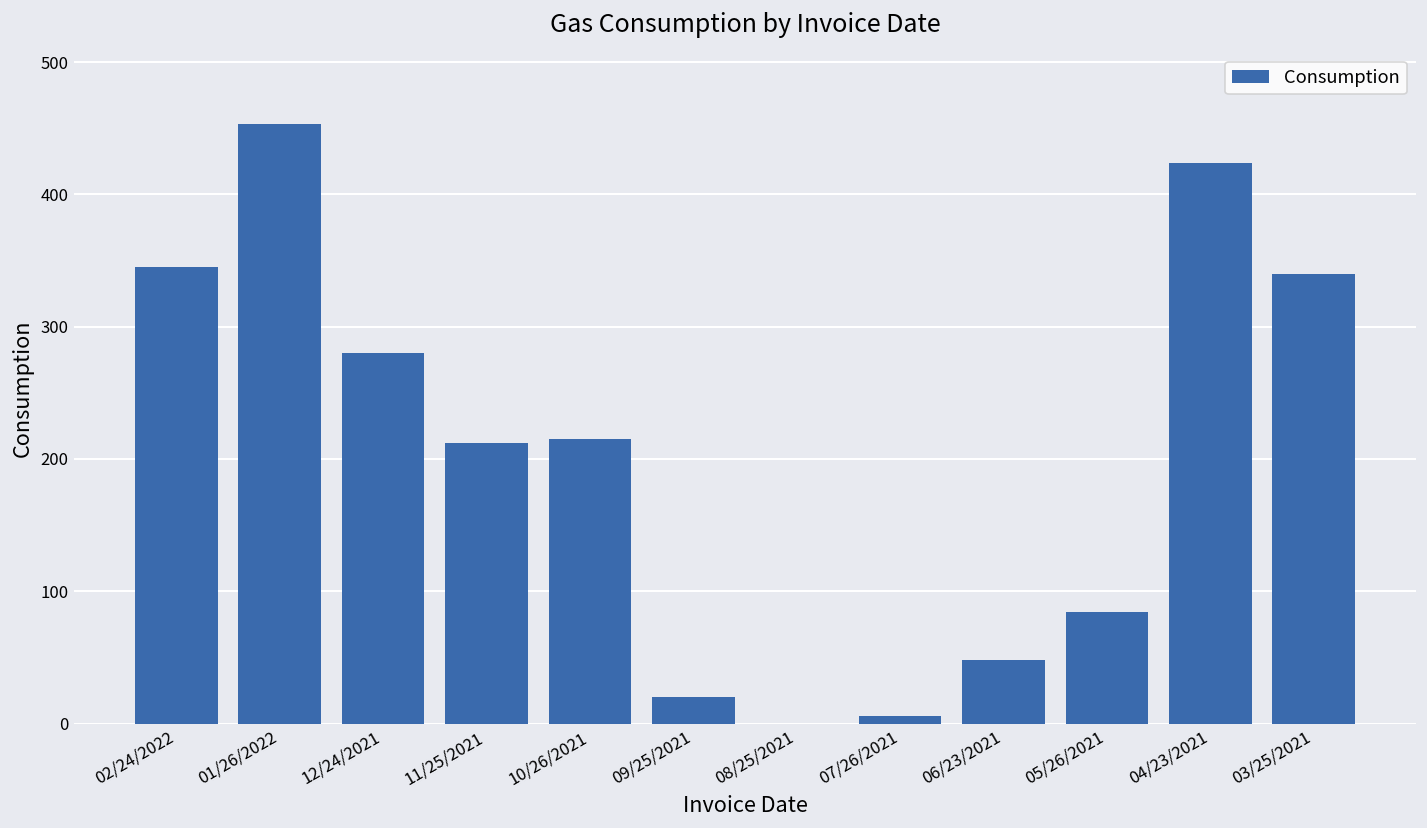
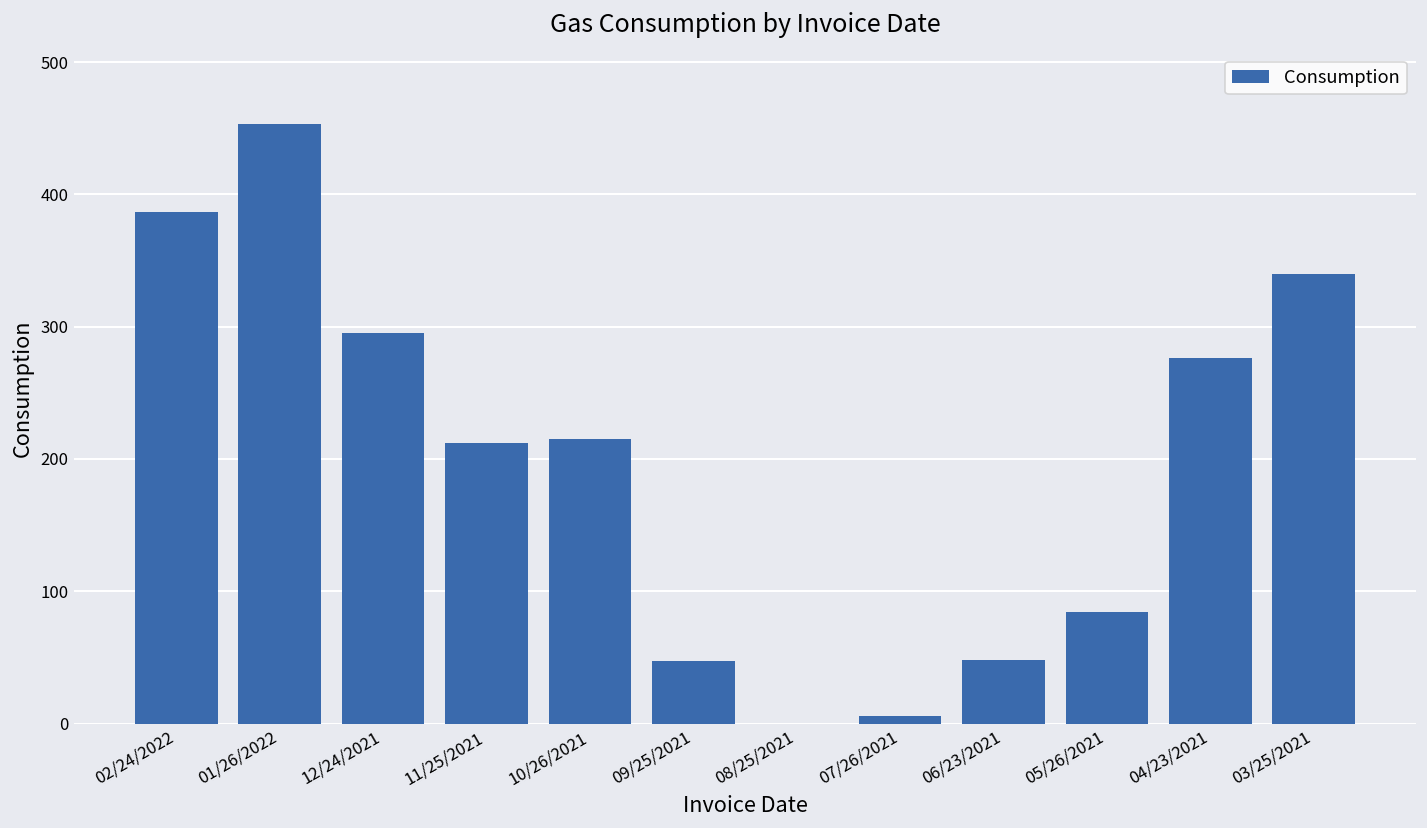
  {
-   "02/24/2022": 345,
+   "02/24/2022": 387,
    "01/26/2022": 453,
-   "12/24/2021": 280,
+   "12/24/2021": 295,
    "11/25/2021": 212,
    "10/26/2021": 215,
-   "09/25/2021": 20,
+   "09/25/2021": 47,
    "08/25/2021": 0,
    "07/26/2021": 6,
    "06/23/2021": 48,
    "05/26/2021": 84,
-   "04/23/2021": 424,
+   "04/23/2021": 276,
    "03/25/2021": 340
  }
